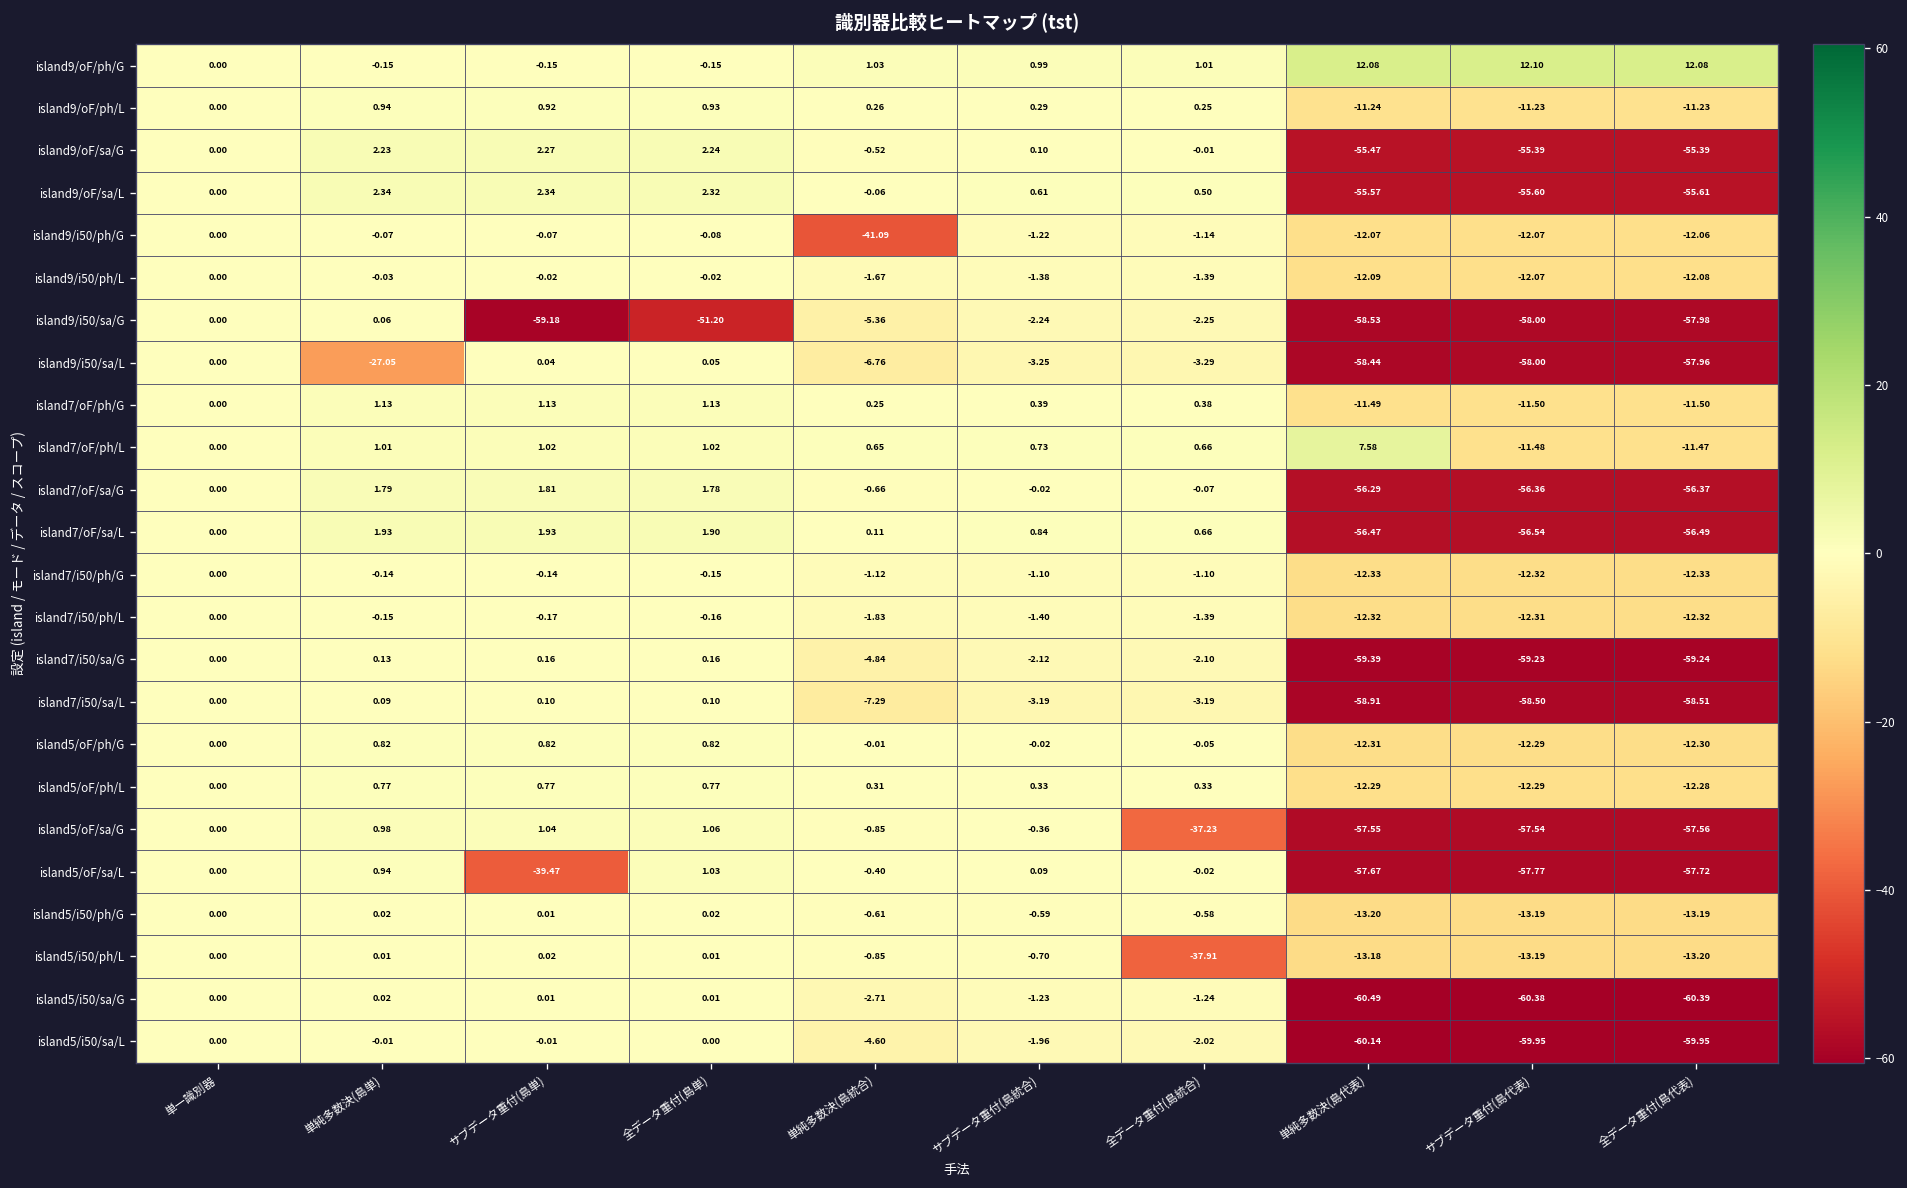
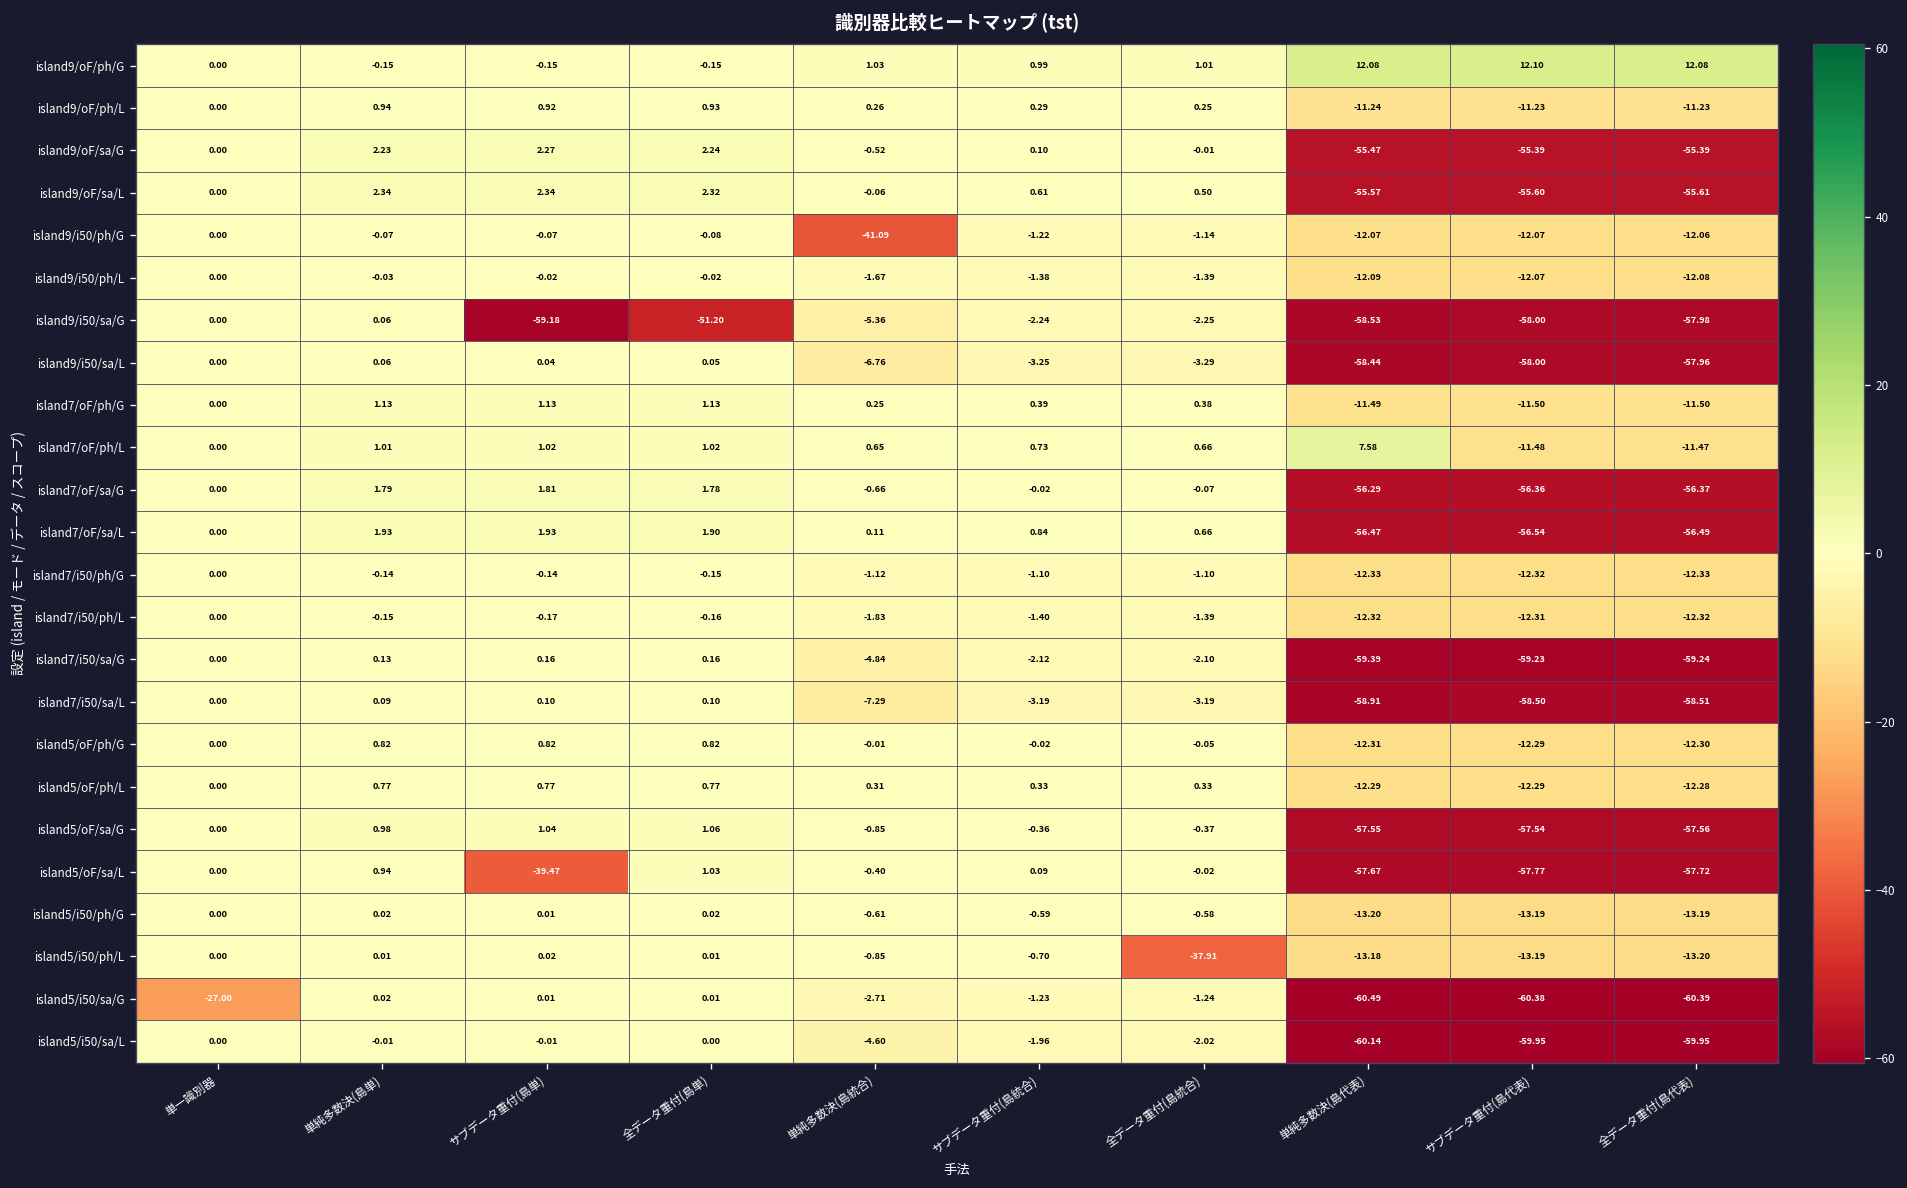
  {
    "island9/i50/sa/L": {
      "単一識別器": 0.00,
-     "単純多数決(島単)": -27.05,
+     "単純多数決(島単)": 0.06,
      "サブデータ重付(島単)": 0.04,
      "全データ重付(島単)": 0.05,
      "単純多数決(島統合)": -6.76,
      "サブデータ重付(島統合)": -3.25,
      "全データ重付(島統合)": -3.29,
      "単純多数決(島代表)": -58.44,
      "サブデータ重付(島代表)": -58.00,
      "全データ重付(島代表)": -57.96
    },
    "island5/oF/sa/G": {
      "単一識別器": 0.00,
      "単純多数決(島単)": 0.98,
      "サブデータ重付(島単)": 1.04,
      "全データ重付(島単)": 1.06,
      "単純多数決(島統合)": -0.85,
      "サブデータ重付(島統合)": -0.36,
-     "全データ重付(島統合)": -37.23,
+     "全データ重付(島統合)": -0.37,
      "単純多数決(島代表)": -57.55,
      "サブデータ重付(島代表)": -57.54,
      "全データ重付(島代表)": -57.56
    },
    "island5/i50/sa/G": {
-     "単一識別器": 0.00,
+     "単一識別器": -27.00,
      "単純多数決(島単)": 0.02,
      "サブデータ重付(島単)": 0.01,
      "全データ重付(島単)": 0.01,
      "単純多数決(島統合)": -2.71,
      "サブデータ重付(島統合)": -1.23,
      "全データ重付(島統合)": -1.24,
      "単純多数決(島代表)": -60.49,
      "サブデータ重付(島代表)": -60.38,
      "全データ重付(島代表)": -60.39
    }
  }
